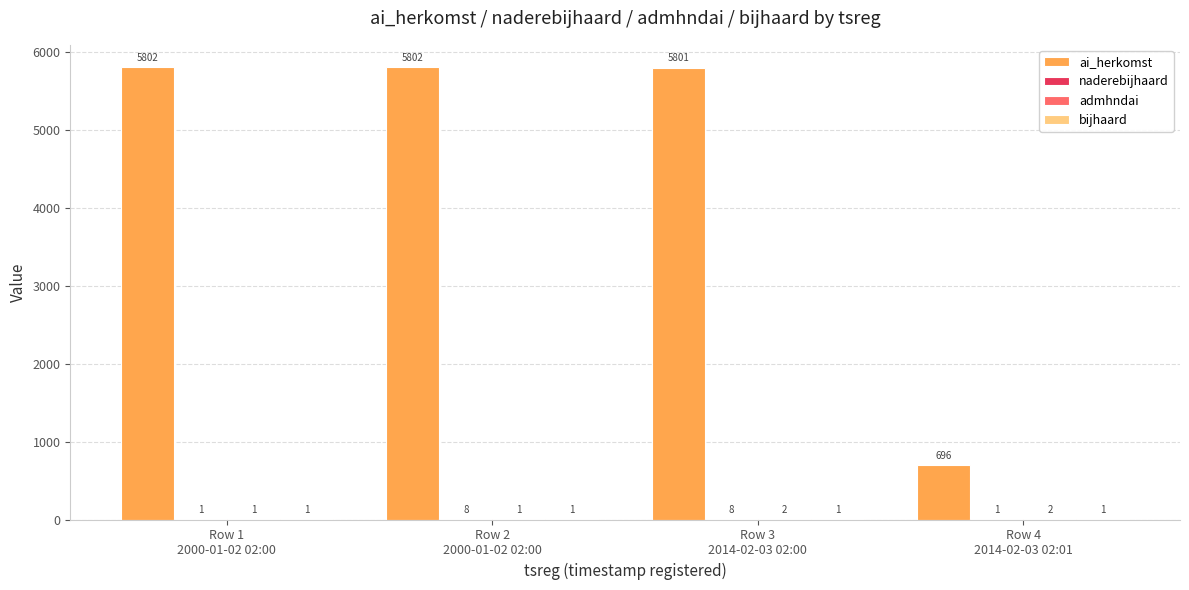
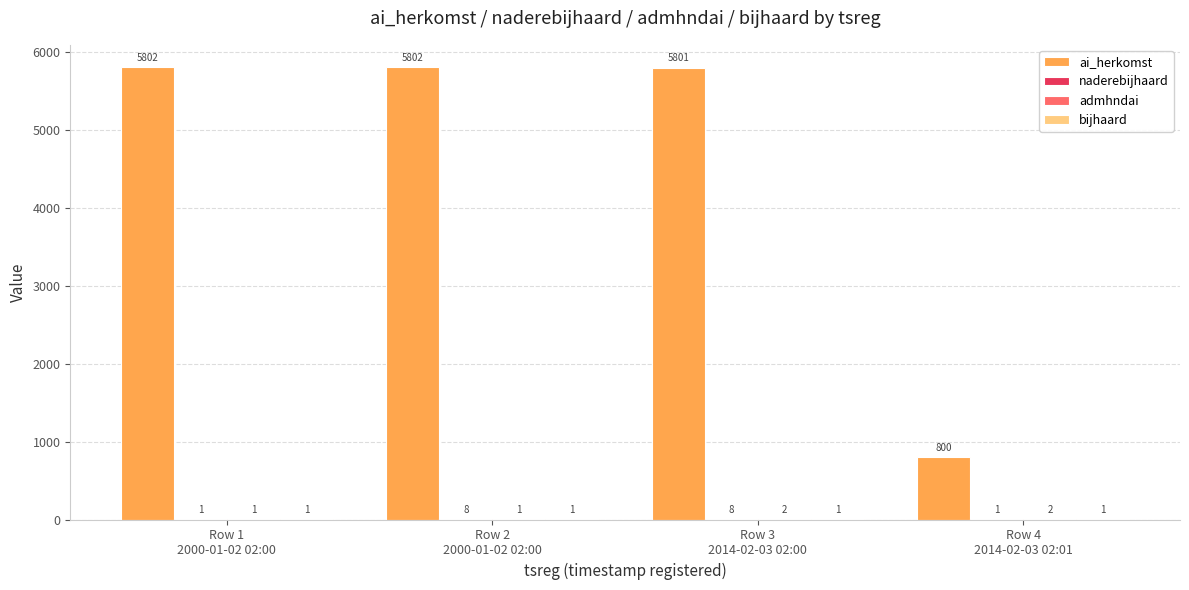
  {
    "ai_herkomst": {
      "Row 1 2000-01-02 02:00": 5802,
      "Row 2 2000-01-02 02:00": 5802,
      "Row 3 2014-02-03 02:00": 5801,
-     "Row 4 2014-02-03 02:01": 696
+     "Row 4 2014-02-03 02:01": 800
    },
    "bijhaard": {
      "Row 1 2000-01-02 02:00": 1,
      "Row 2 2000-01-02 02:00": 1,
      "Row 3 2014-02-03 02:00": 1,
      "Row 4 2014-02-03 02:01": 1
    }
  }
